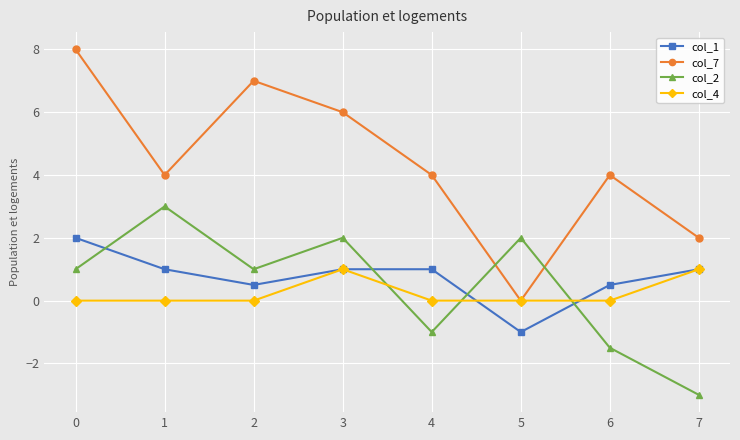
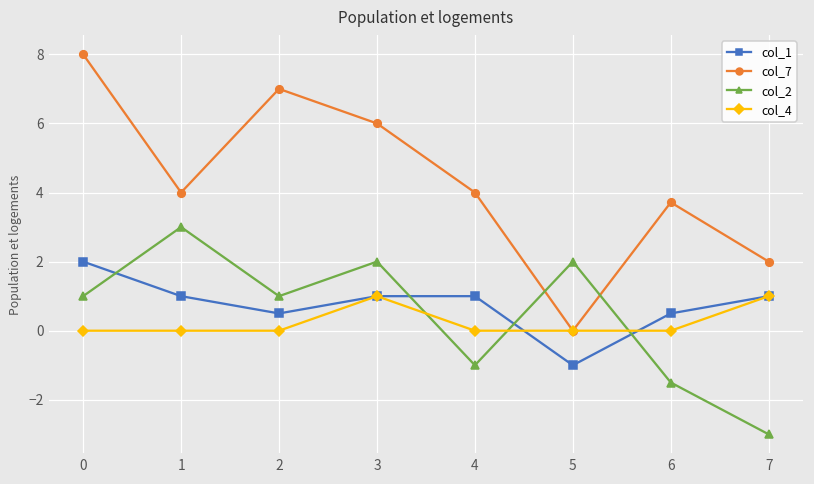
  {
    "col_1": {
      "0": 2.0,
      "1": 1.0,
      "2": 0.5,
      "4": 1.0,
      "5": -1.0,
      "6": 0.5
    },
    "col_7": {
      "0": 8.0,
      "1": 4.0,
      "2": 7.0,
      "3": 6.0,
      "4": 4.0,
-     "6": 4.0,
+     "6": 3.7,
      "7": 2.0
    },
    "col_2": {
      "0": 1.0,
      "1": 3.0,
      "2": 1.0,
      "3": 2.0,
      "4": -1.0,
      "5": 2.0,
      "6": -1.5,
      "7": -3.0
    },
    "col_4": {
      "0": 0.0,
      "1": 0.0,
      "2": 0.0,
      "4": 0.0,
      "6": 0.0
    }
  }
